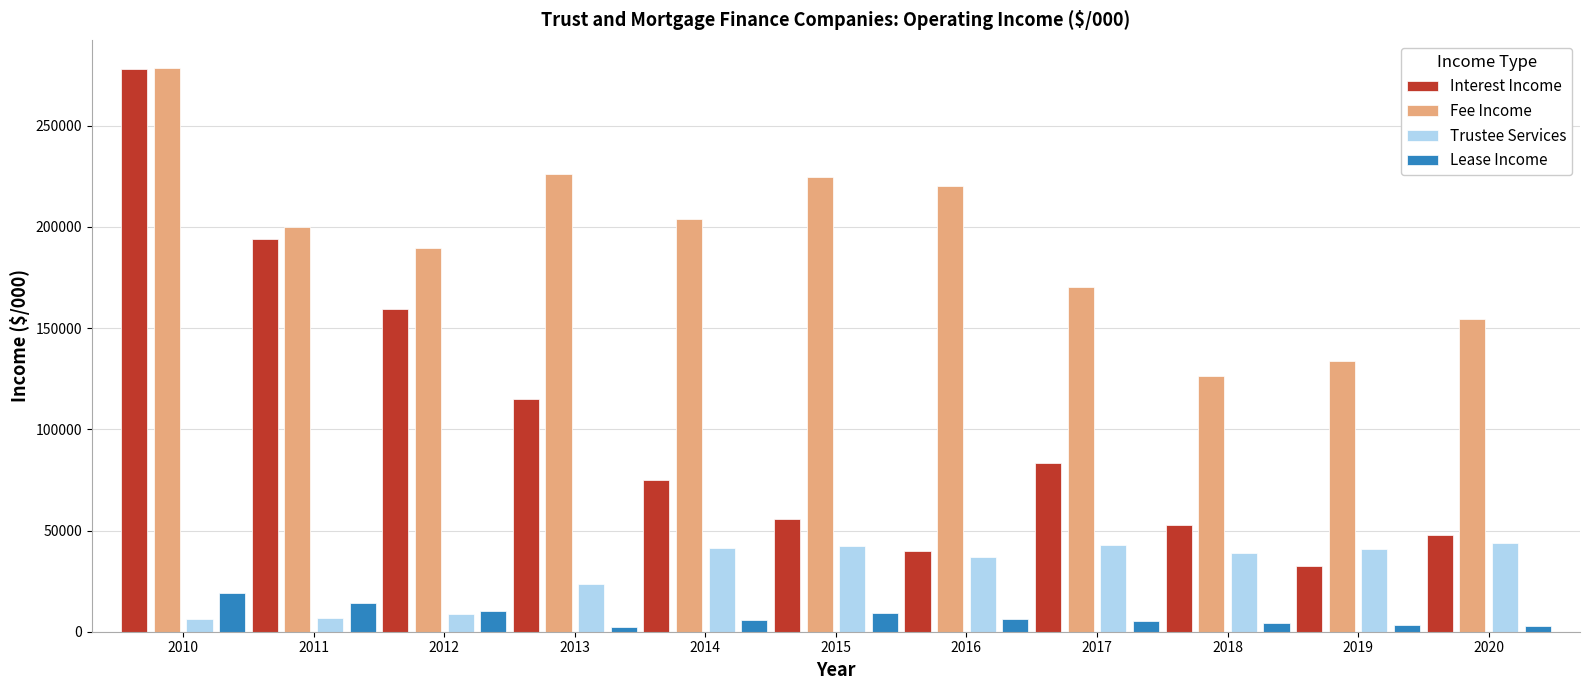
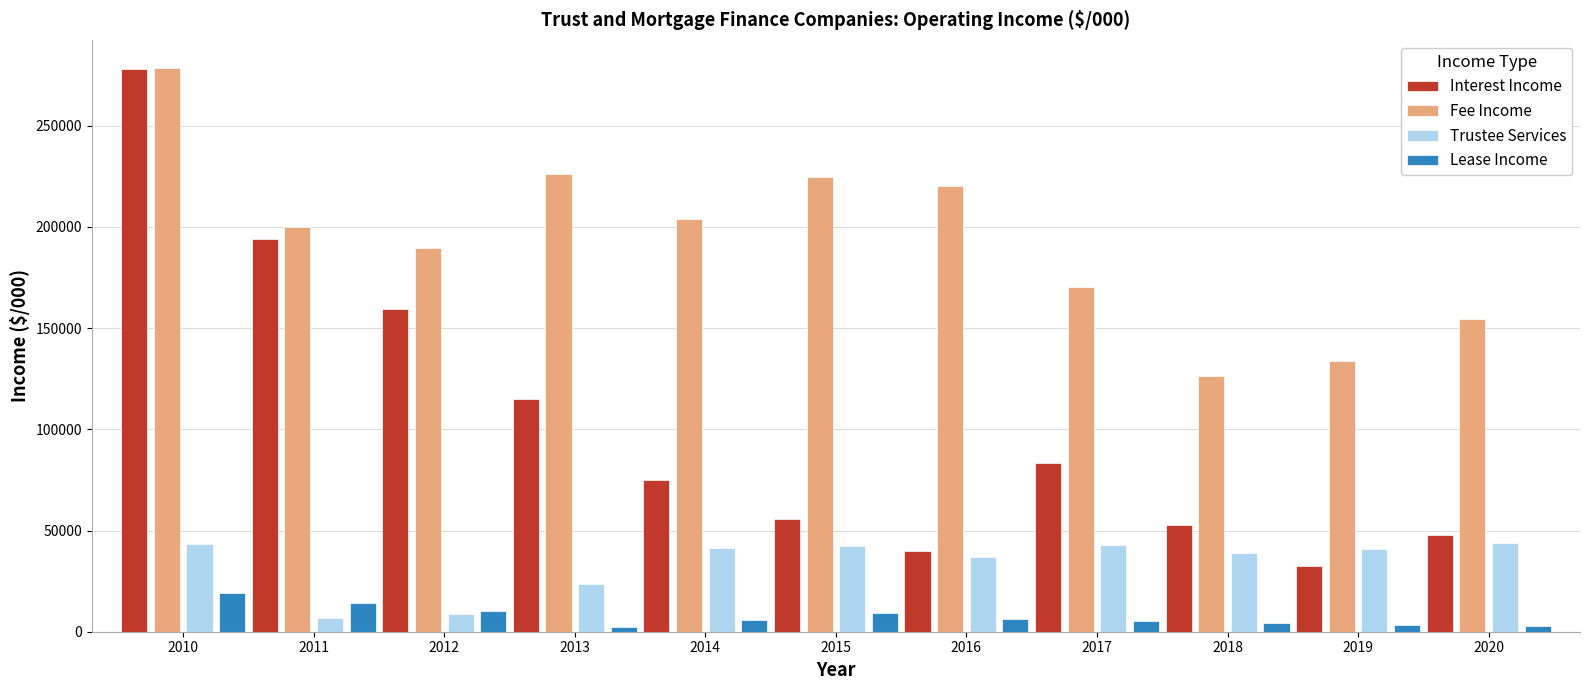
  {
    "Interest Income": {
      "2010": 278000,
      "2011": 194000,
      "2012": 159000,
      "2013": 115000,
      "2014": 75000,
      "2015": 56000,
      "2016": 40000,
      "2017": 83000,
      "2018": 53000,
      "2019": 32000,
      "2020": 48000
    },
    "Fee Income": {
      "2010": 278000,
      "2011": 200000,
      "2012": 189000,
      "2013": 226000,
      "2014": 204000,
      "2015": 225000,
      "2016": 220000,
      "2017": 170000,
      "2018": 126000,
      "2019": 134000,
      "2020": 154000
    },
    "Trustee Services": {
-     "2010": 6000,
+     "2010": 43000,
      "2011": 7000,
      "2012": 9000,
      "2013": 24000,
      "2014": 41000,
      "2015": 42000,
      "2016": 37000,
      "2017": 43000,
      "2018": 39000,
      "2019": 41000,
      "2020": 44000
    },
    "Lease Income": {
      "2010": 19000,
      "2011": 14000,
      "2012": 10000,
      "2013": 2000,
      "2014": 6000,
      "2015": 9000,
      "2016": 6000,
      "2017": 5000,
      "2018": 4000,
      "2019": 3000,
      "2020": 3000
    }
  }
